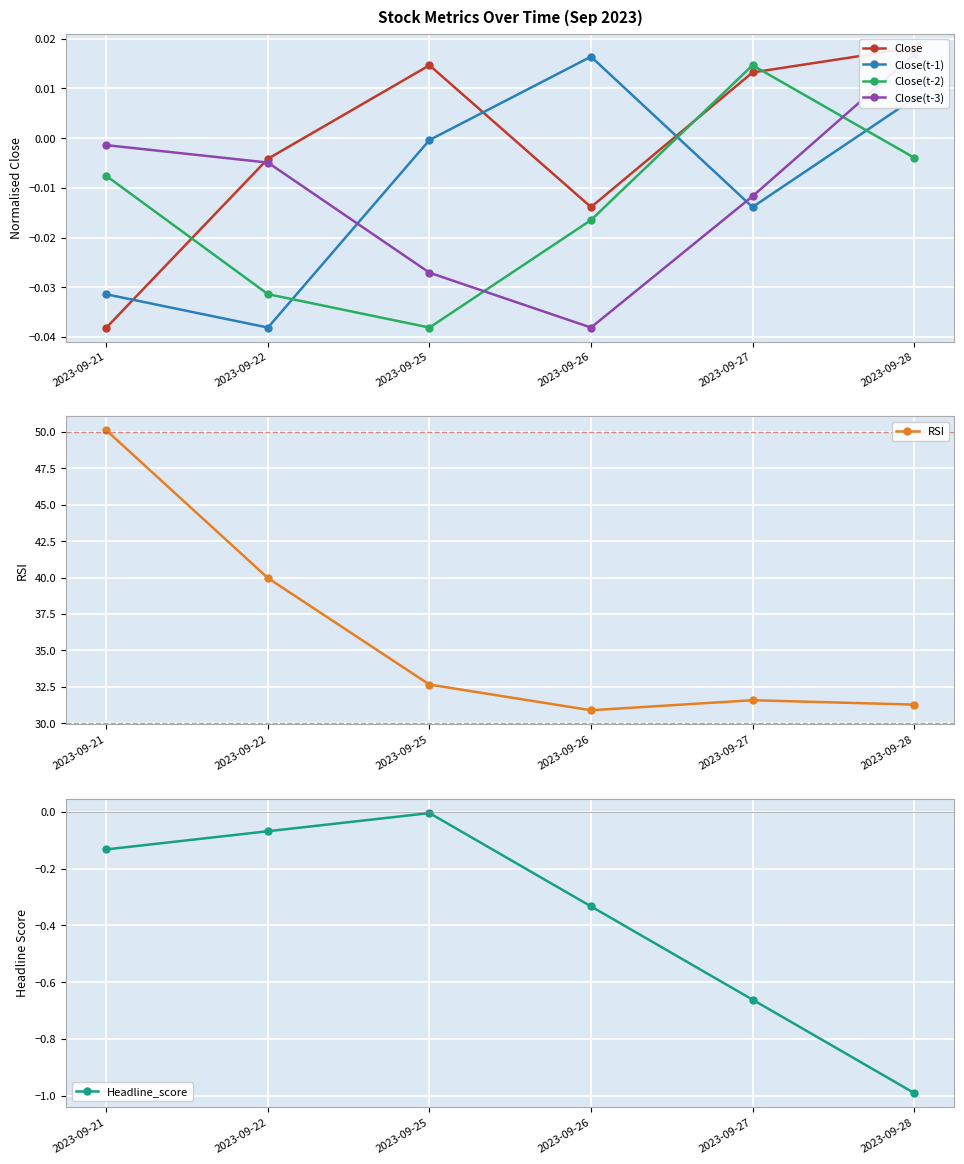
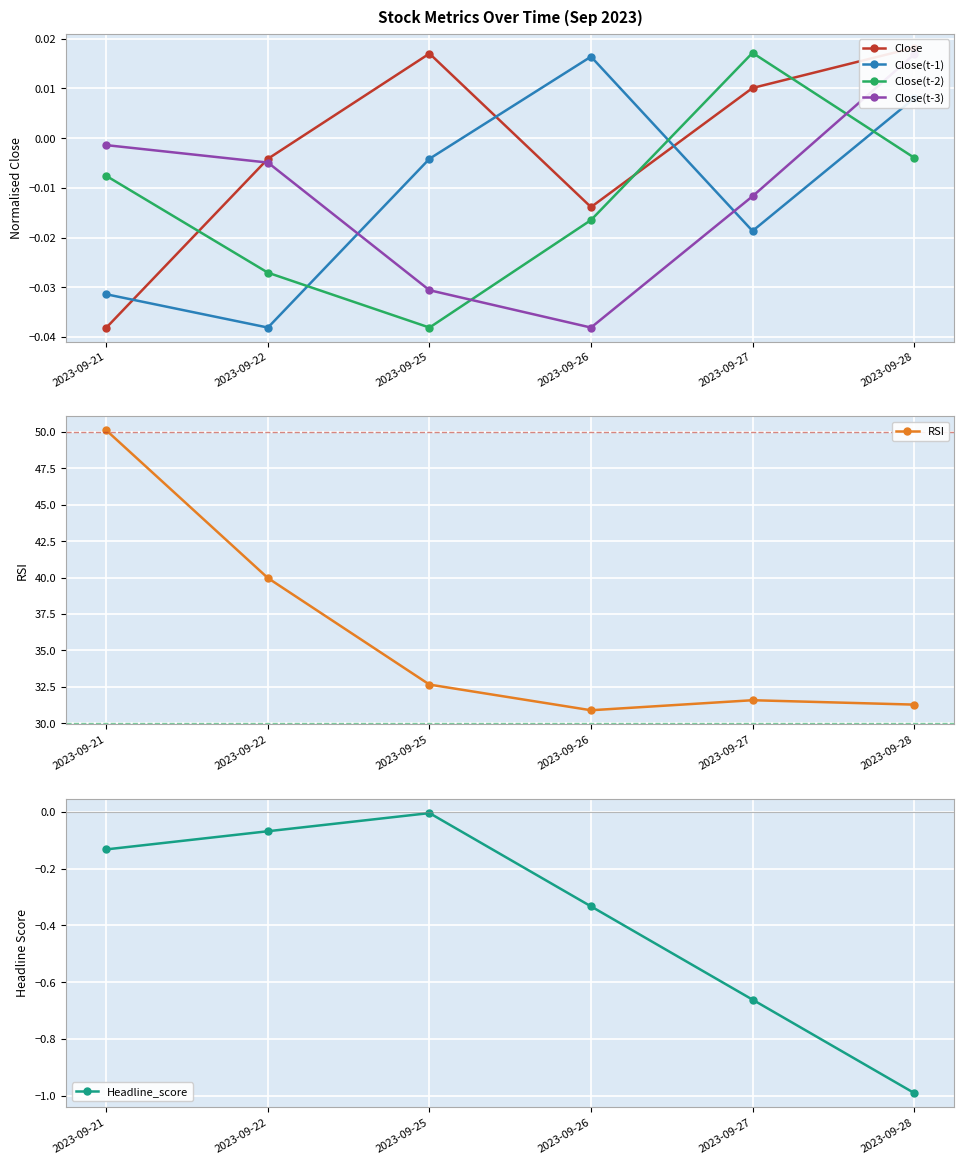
  {
    "Stock Metrics Over Time (Sep 2023)": {
      "Close": {
        "2023-09-21": -0.038,
        "2023-09-22": -0.004,
-       "2023-09-25": 0.015,
+       "2023-09-25": 0.017,
        "2023-09-26": -0.014,
-       "2023-09-27": 0.013
+       "2023-09-27": 0.010
      },
      "Close(t-1)": {
        "2023-09-21": -0.031,
        "2023-09-22": -0.038,
-       "2023-09-25": 0.000,
+       "2023-09-25": -0.004,
        "2023-09-26": 0.016,
-       "2023-09-27": -0.014
+       "2023-09-27": -0.019
      },
      "Close(t-2)": {
        "2023-09-21": -0.008,
-       "2023-09-22": -0.031,
+       "2023-09-22": -0.027,
        "2023-09-25": -0.038,
        "2023-09-26": -0.016,
-       "2023-09-27": 0.015,
+       "2023-09-27": 0.017,
        "2023-09-28": -0.004
      },
      "Close(t-3)": {
        "2023-09-21": -0.001,
        "2023-09-22": -0.005,
-       "2023-09-25": -0.027,
+       "2023-09-25": -0.031,
        "2023-09-26": -0.038,
        "2023-09-27": -0.012
      }
    }
  }
